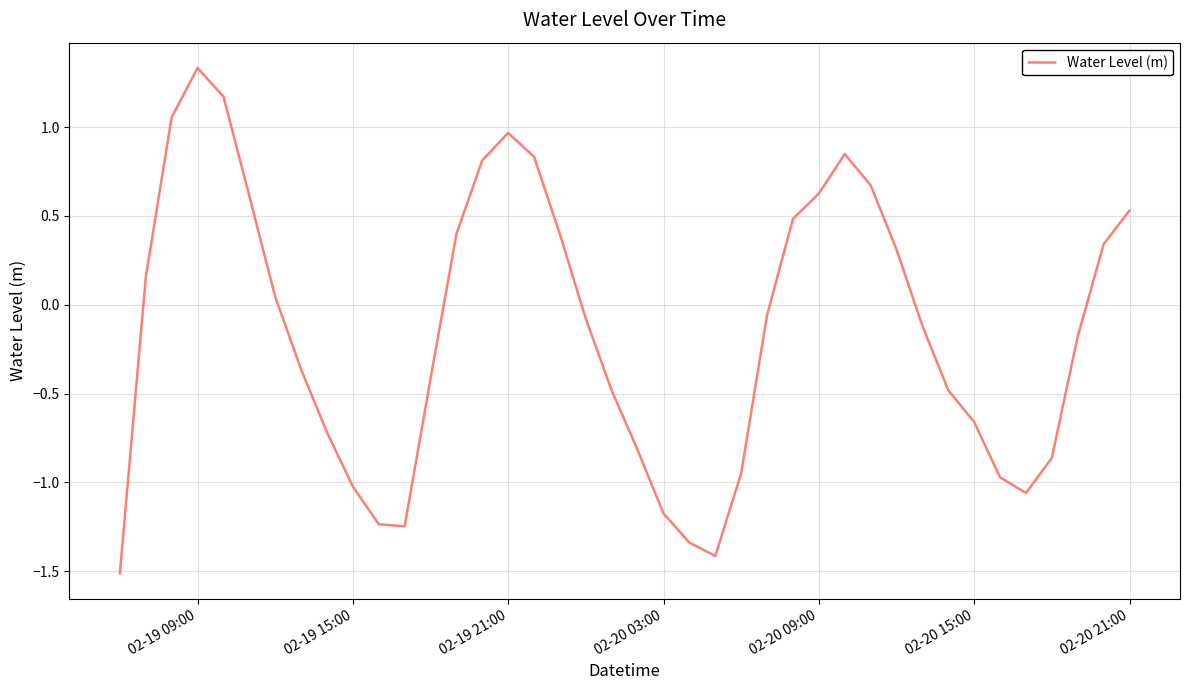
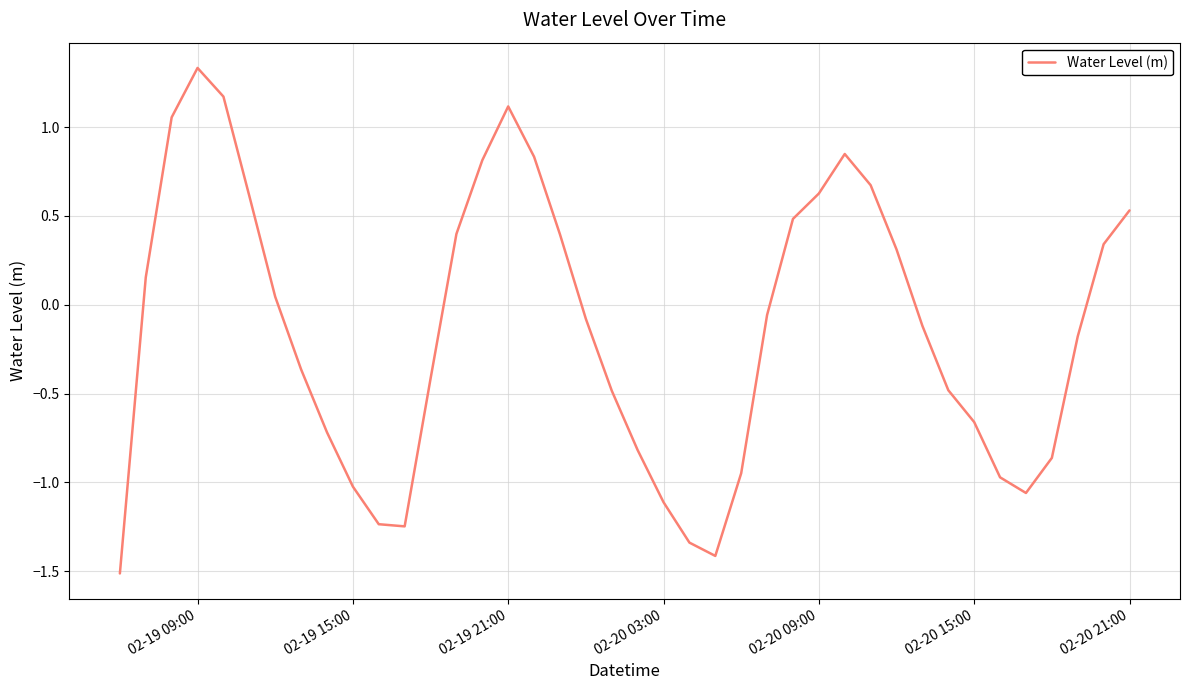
  {
    "02-19 09:00": 1.33,
    "02-19 15:00": -1.02,
-   "02-19 21:00": 0.97,
-   "02-20 03:00": -1.18,
+   "02-19 21:00": 1.12,
+   "02-20 03:00": -1.11,
    "02-20 09:00": 0.63,
    "02-20 15:00": -0.66,
    "02-20 21:00": 0.53
  }
